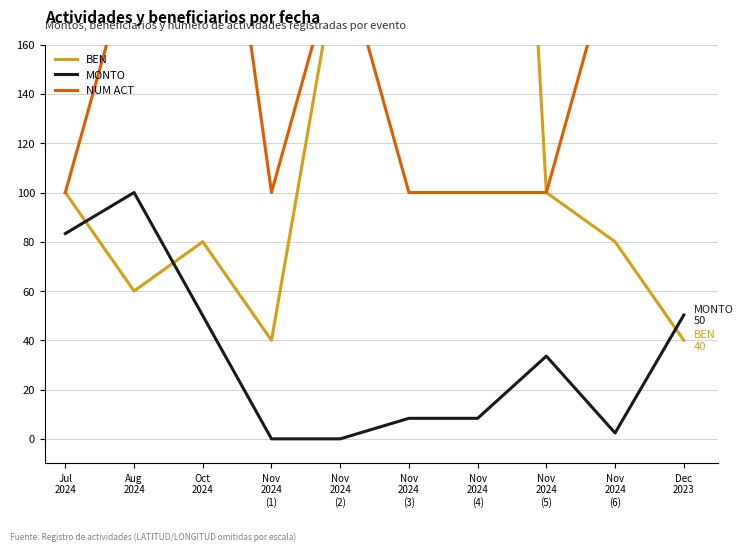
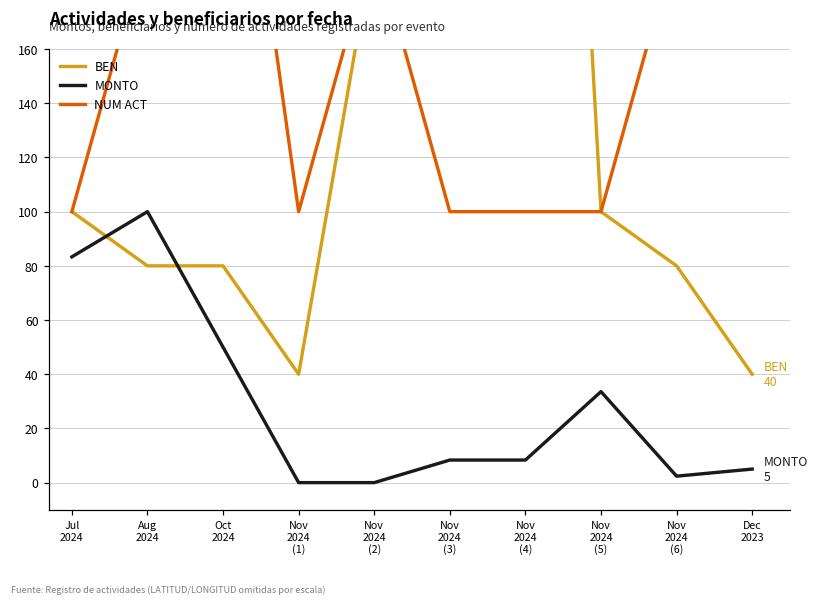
  {
    "BEN": {
-     "Aug 2024": 60,
+     "Aug 2024": 80,
      "Oct 2024": 80,
      "Nov 2024 (1)": 40,
      "Nov 2024 (6)": 80
    },
    "MONTO": {
-     "Dec 2023": 50
+     "Dec 2023": 5
    },
    "NUM ACT": {
      "Nov 2024 (1)": 100,
      "Nov 2024 (3)": 100,
      "Nov 2024 (4)": 100
    }
  }
